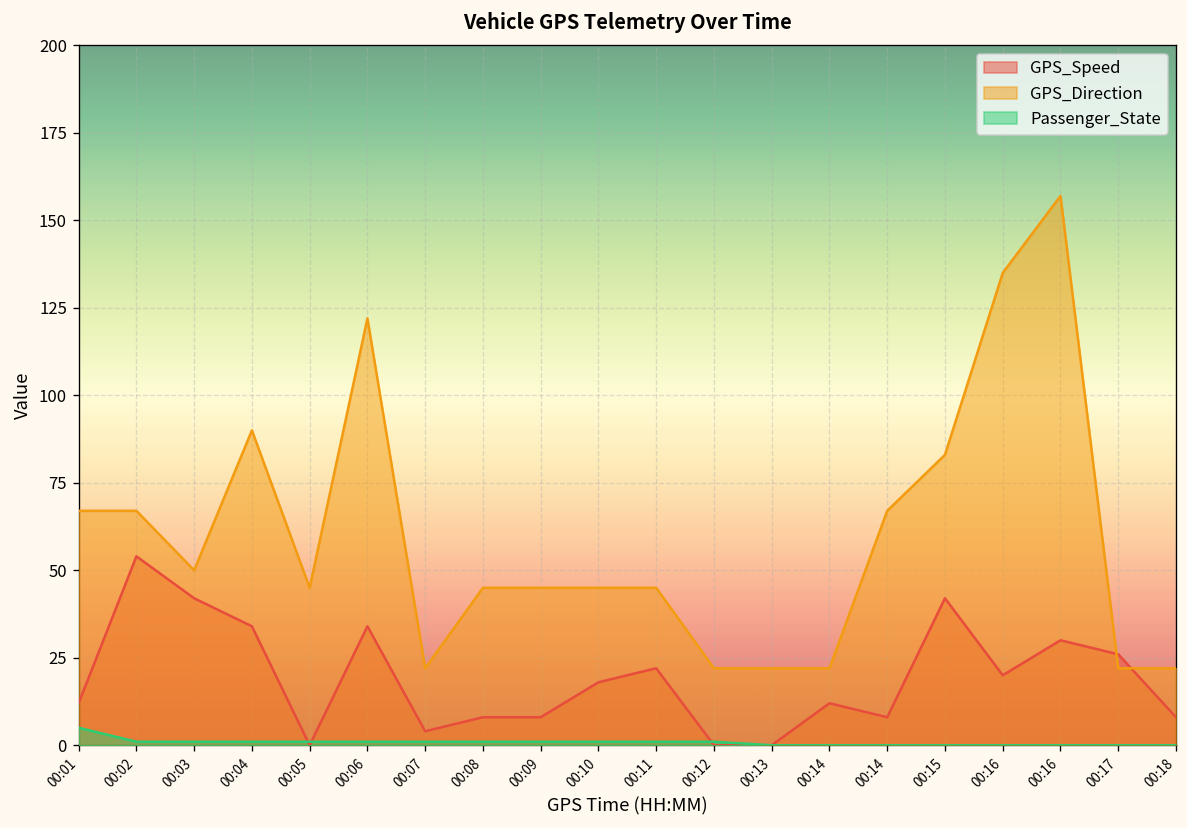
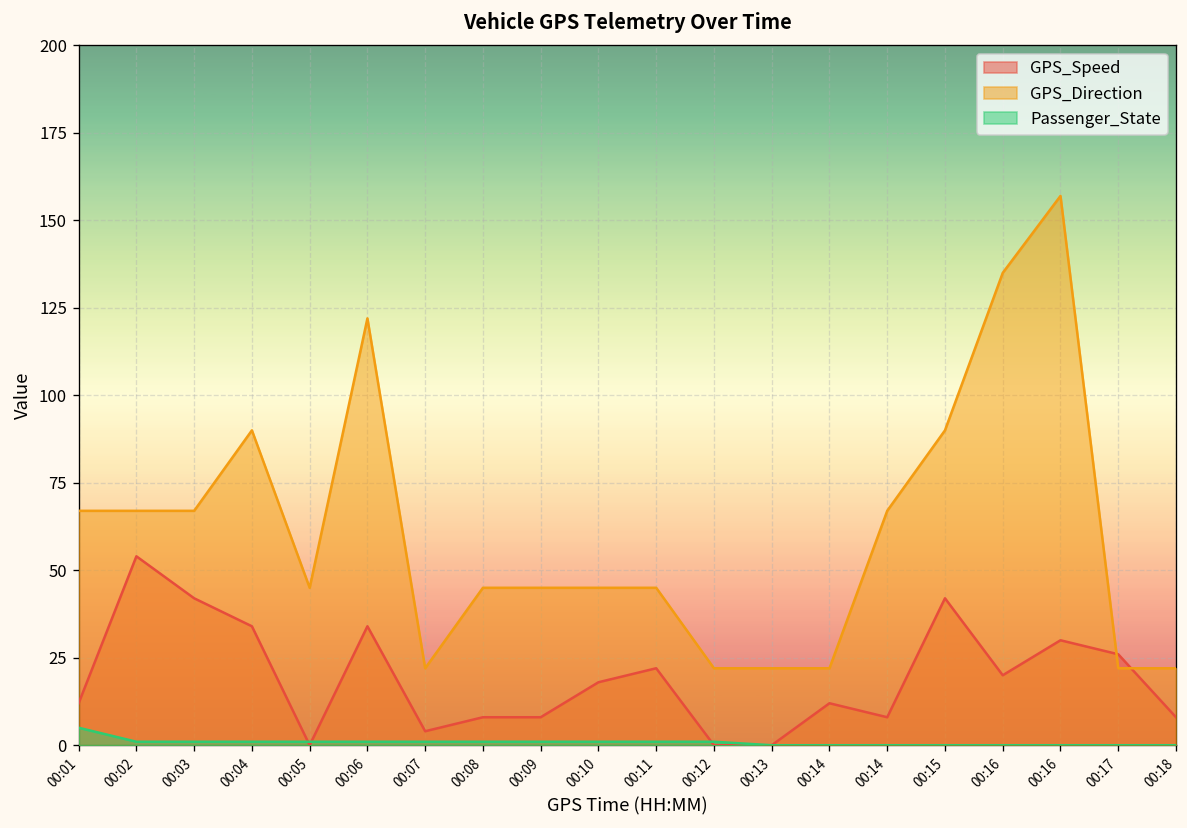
  {
    "GPS_Speed": {
      "00:01": 12,
      "00:02": 54,
      "00:03": 42,
      "00:04": 34,
      "00:05": 0,
      "00:06": 34,
      "00:07": 4,
      "00:08": 8,
      "00:09": 8,
      "00:10": 18,
      "00:11": 22,
      "00:12": 0,
      "00:15": 42,
      "00:17": 26,
      "00:18": 8
    },
    "GPS_Direction": {
      "00:01": 67,
      "00:02": 67,
-     "00:03": 50,
+     "00:03": 67,
      "00:04": 90,
      "00:05": 45,
      "00:06": 122,
      "00:07": 22,
      "00:08": 45,
      "00:09": 45,
      "00:10": 45,
      "00:11": 45,
      "00:12": 22,
      "00:13": 22,
-     "00:15": 83,
+     "00:15": 90,
      "00:17": 22,
      "00:18": 22
    },
    "Passenger_State": {
      "00:01": 5,
      "00:02": 1,
      "00:03": 1,
      "00:04": 1,
      "00:05": 1,
      "00:06": 1,
      "00:07": 1,
      "00:08": 1,
      "00:09": 1,
      "00:10": 1,
      "00:11": 1,
      "00:12": 1,
      "00:15": 0,
      "00:17": 0,
      "00:18": 0
    }
  }
